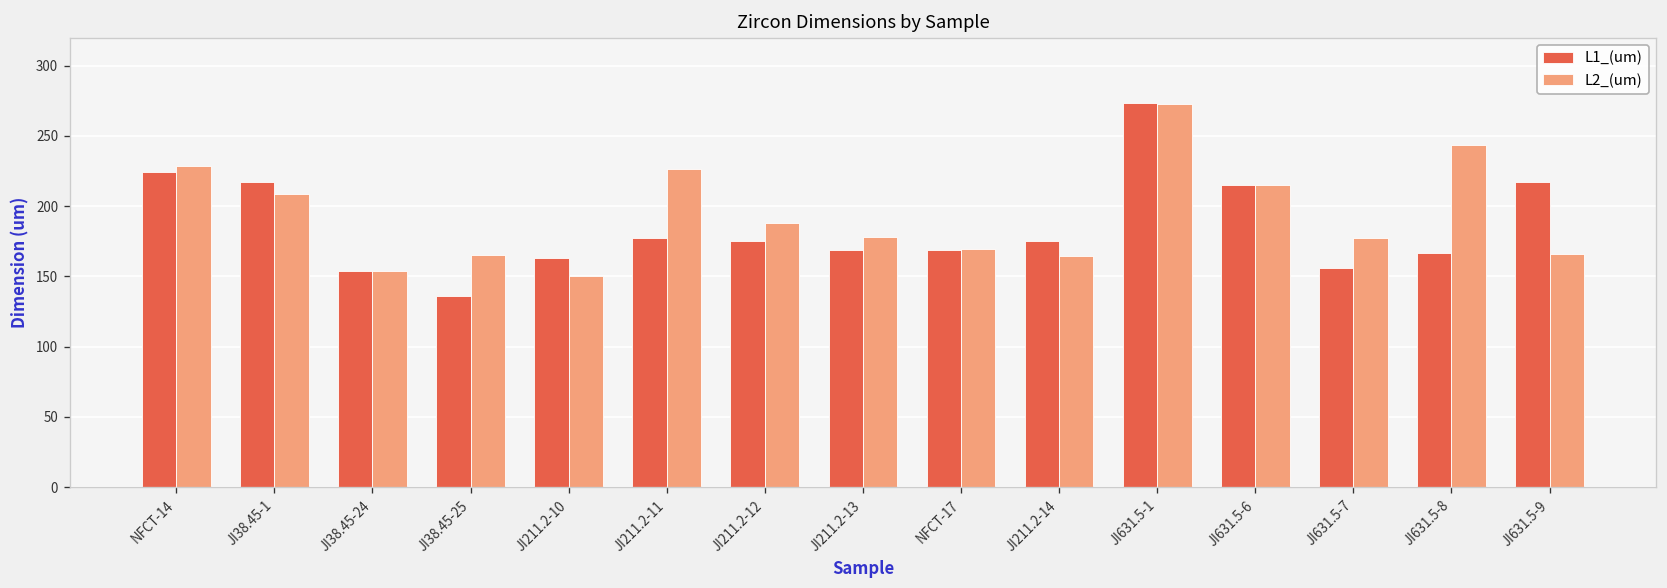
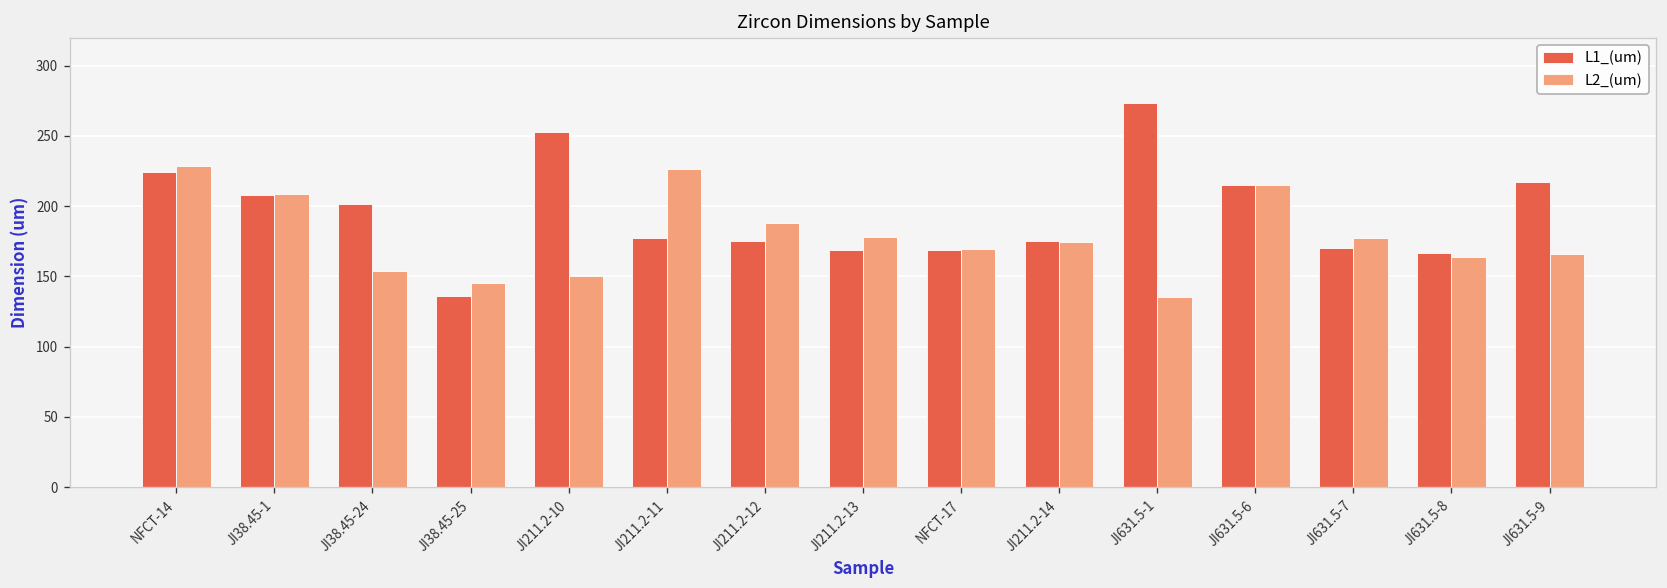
  {
    "L1_(um)": {
      "NFCT-14": 225,
-     "JI38.45-1": 217,
-     "JI38.45-24": 154,
+     "JI38.45-1": 208,
+     "JI38.45-24": 202,
      "JI38.45-25": 136,
-     "JI211.2-10": 163,
+     "JI211.2-10": 253,
      "JI211.2-11": 177,
      "JI211.2-12": 175,
      "JI211.2-13": 169,
      "NFCT-17": 169,
      "JI211.2-14": 175,
      "JI631.5-1": 274,
      "JI631.5-6": 215,
-     "JI631.5-7": 156,
+     "JI631.5-7": 170,
      "JI631.5-8": 167,
      "JI631.5-9": 217
    },
    "L2_(um)": {
      "NFCT-14": 228,
      "JI38.45-1": 209,
      "JI38.45-24": 154,
-     "JI38.45-25": 165,
+     "JI38.45-25": 145,
      "JI211.2-10": 151,
      "JI211.2-11": 227,
      "JI211.2-12": 188,
      "JI211.2-13": 178,
      "NFCT-17": 170,
-     "JI211.2-14": 164,
-     "JI631.5-1": 273,
+     "JI211.2-14": 175,
+     "JI631.5-1": 135,
      "JI631.5-6": 215,
      "JI631.5-7": 177,
-     "JI631.5-8": 244,
+     "JI631.5-8": 164,
      "JI631.5-9": 166
    }
  }
